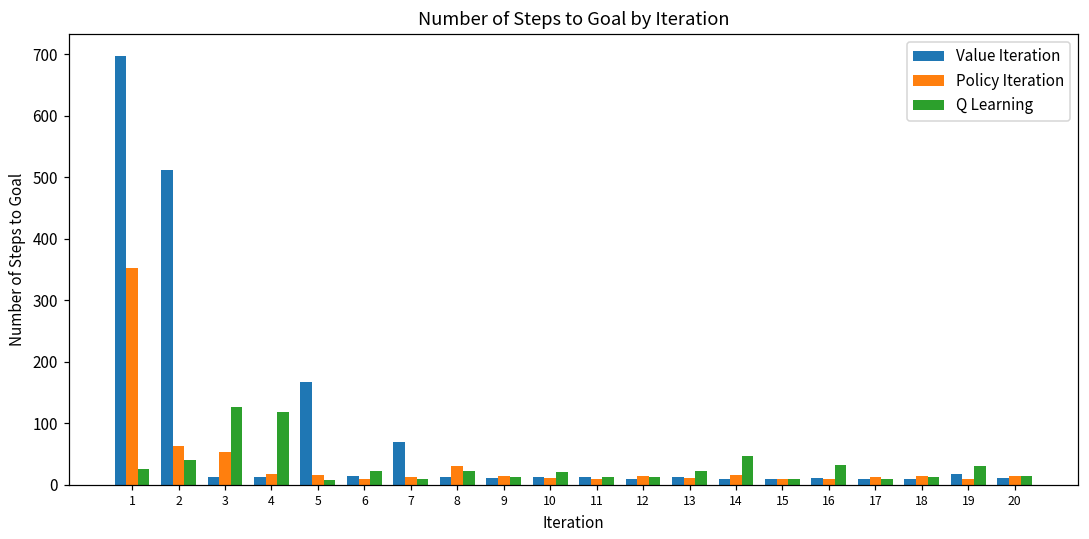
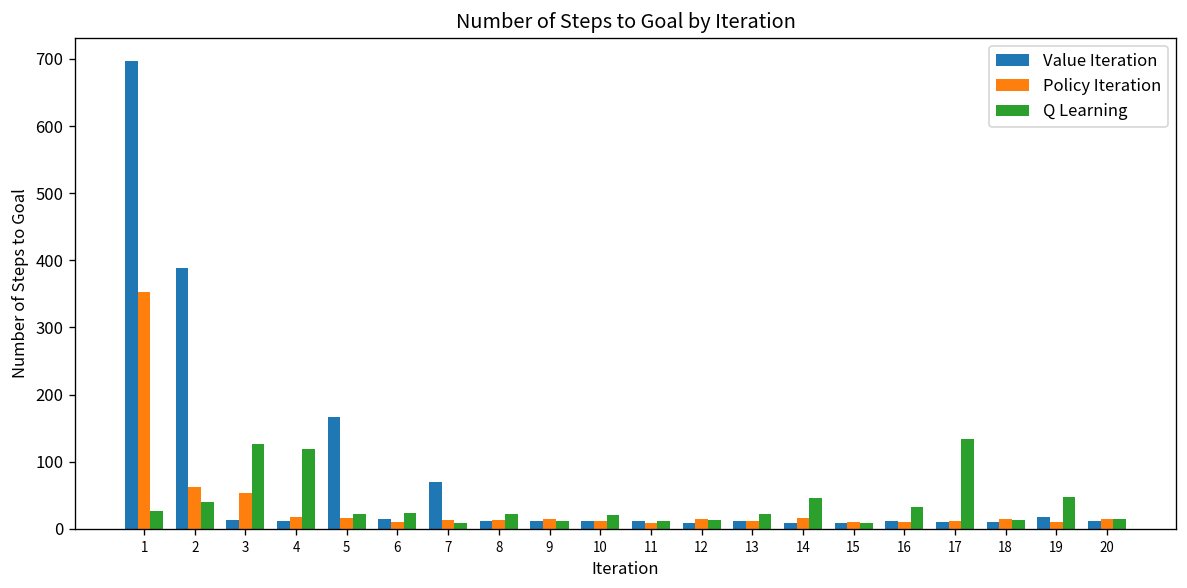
  {
    "Value Iteration": {
      "1": 700,
-     "2": 510,
+     "2": 390,
      "3": 10,
      "4": 10,
      "5": 170,
      "6": 20,
      "7": 70,
      "8": 10,
      "9": 10,
      "10": 10,
      "11": 10,
      "12": 10,
      "13": 10,
      "14": 10,
      "15": 10,
      "16": 10,
      "17": 10,
      "18": 10,
      "19": 20,
      "20": 10
    },
    "Policy Iteration": {
      "1": 350,
      "2": 60,
      "3": 50,
      "4": 20,
      "5": 20,
      "6": 10,
      "7": 10,
-     "8": 30,
+     "8": 10,
      "9": 10,
      "10": 10,
      "11": 10,
      "12": 20,
      "13": 10,
      "14": 20,
      "15": 10,
      "16": 10,
      "17": 10,
      "18": 20,
      "19": 10,
      "20": 10
    },
    "Q Learning": {
      "1": 30,
      "2": 40,
      "3": 130,
      "4": 120,
-     "5": 10,
+     "5": 20,
      "6": 20,
      "7": 10,
      "8": 20,
      "9": 10,
      "10": 20,
      "11": 10,
      "12": 10,
      "13": 20,
      "14": 50,
      "15": 10,
      "16": 30,
-     "17": 10,
+     "17": 130,
      "18": 10,
-     "19": 30,
+     "19": 50,
      "20": 20
    }
  }
